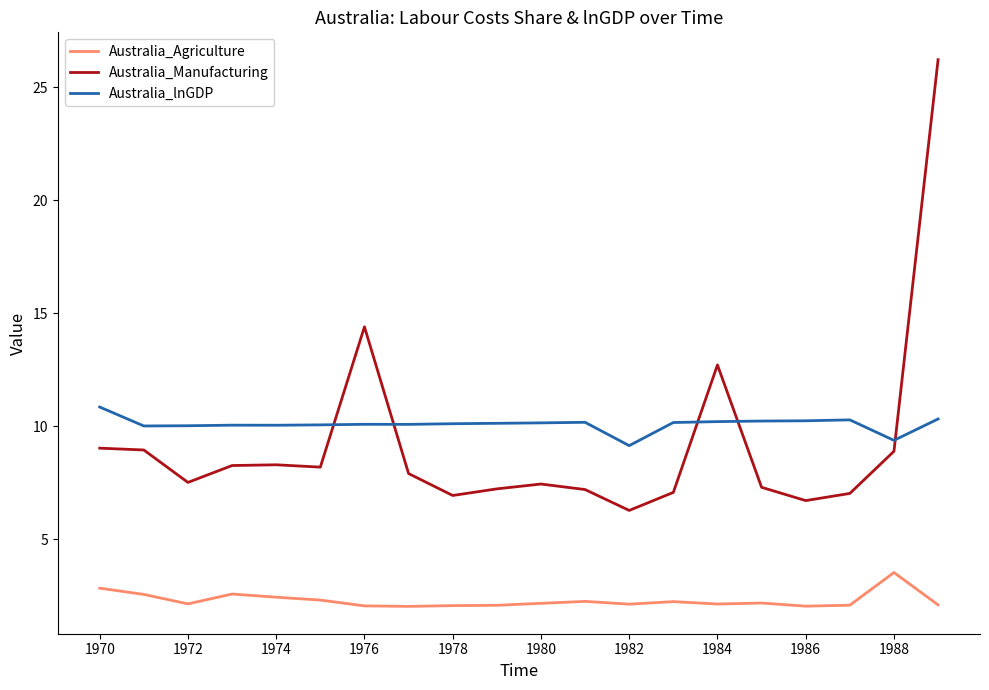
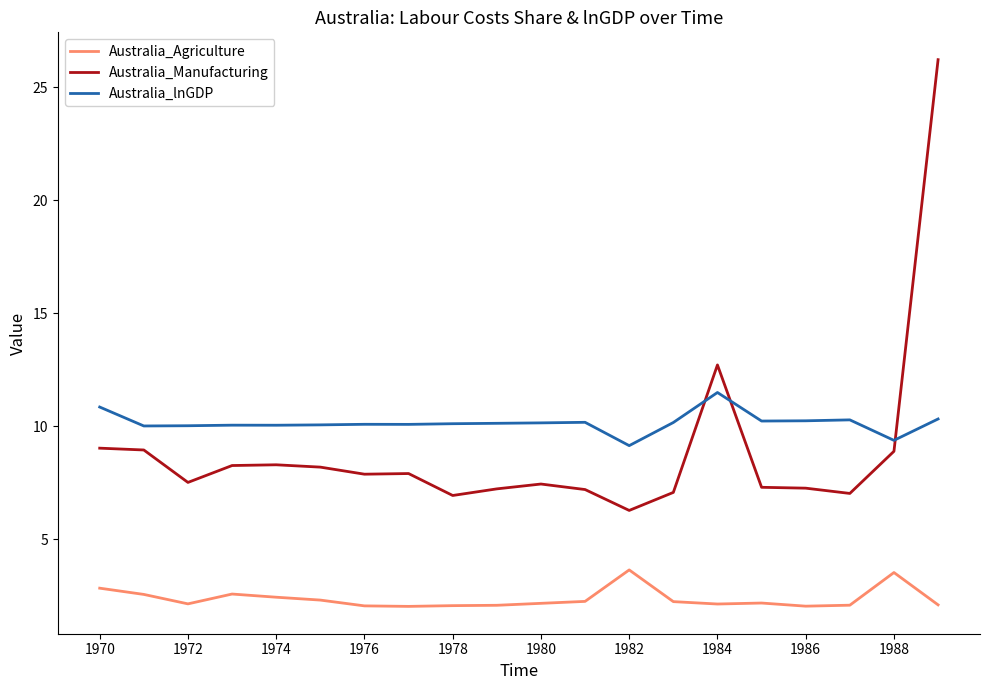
  {
    "Australia_Agriculture": {
      "1970": 2.8,
      "1972": 2.1,
      "1974": 2.4,
      "1976": 2.1,
      "1978": 2.1,
      "1980": 2.2,
-     "1982": 2.1,
+     "1982": 3.6,
      "1984": 2.1,
      "1986": 2.0,
      "1988": 3.5
    },
    "Australia_Manufacturing": {
      "1970": 9.0,
      "1972": 7.5,
      "1974": 8.3,
-     "1976": 14.4,
+     "1976": 7.9,
      "1978": 6.9,
      "1980": 7.4,
      "1982": 6.3,
      "1984": 12.7,
-     "1986": 6.7,
+     "1986": 7.3,
      "1988": 8.9
    },
    "Australia_lnGDP": {
      "1970": 10.9,
      "1972": 10.0,
      "1974": 10.0,
      "1976": 10.1,
      "1978": 10.1,
      "1980": 10.2,
      "1982": 9.1,
-     "1984": 10.2,
+     "1984": 11.5,
      "1986": 10.2,
      "1988": 9.4
    }
  }
